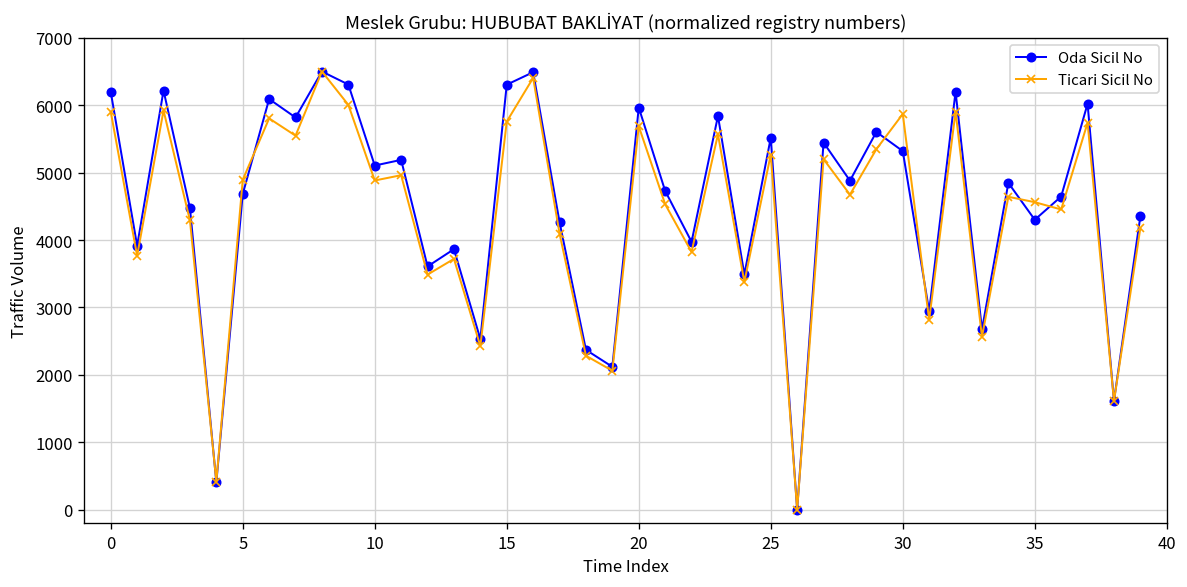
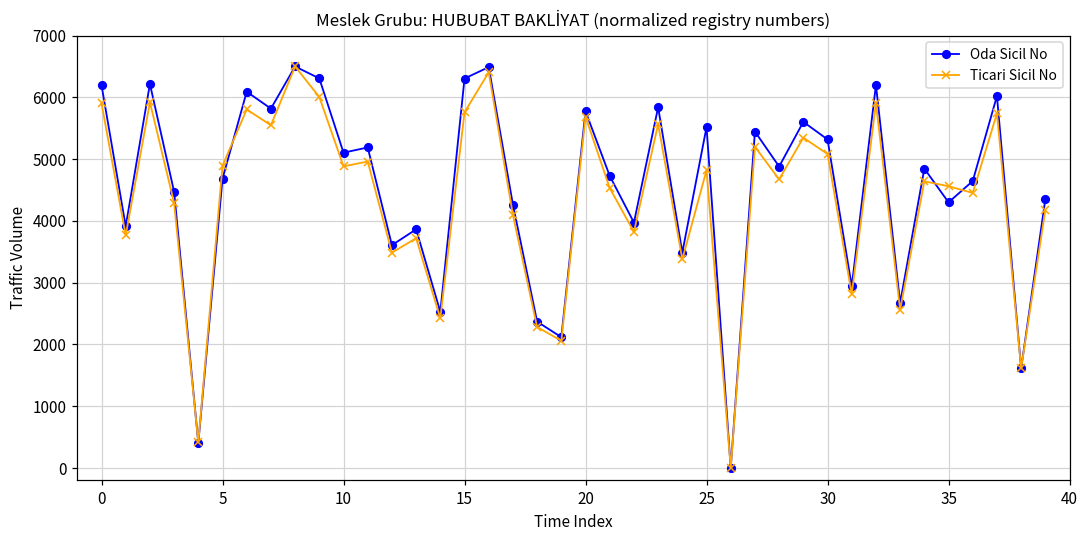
  {
    "Oda Sicil No": {
      "0": 6200,
      "5": 4700,
      "10": 5100,
      "15": 6300,
-     "20": 6000,
+     "20": 5800,
      "25": 5500,
      "30": 5300,
      "35": 4300
    },
    "Ticari Sicil No": {
      "0": 5900,
      "5": 4900,
      "10": 4900,
      "15": 5800,
      "20": 5700,
-     "25": 5300,
-     "30": 5900,
+     "25": 4800,
+     "30": 5100,
      "35": 4600
    }
  }
